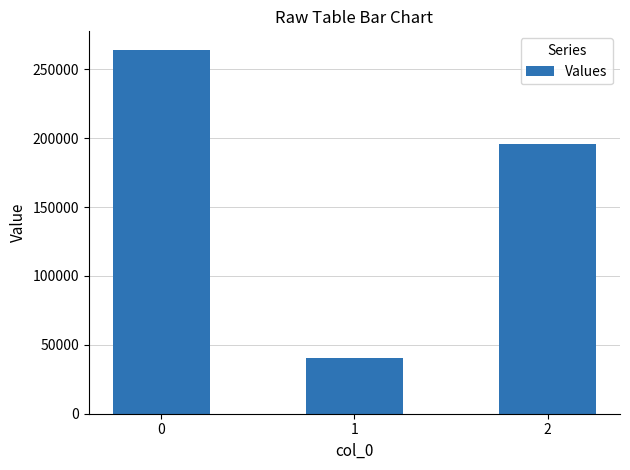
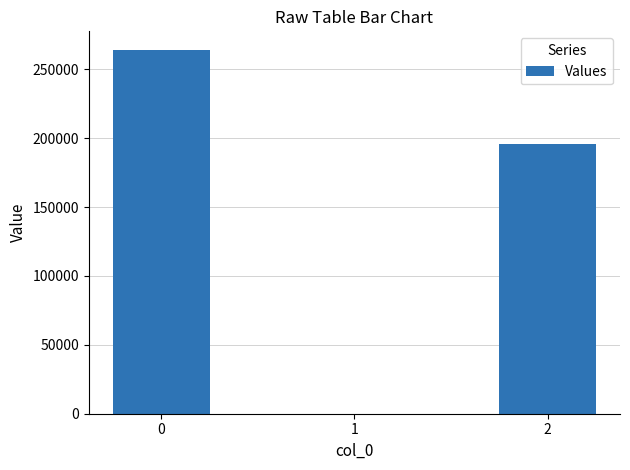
  {
    "0": 264000,
-   "1": 41000,
+   "1": 0,
    "2": 195000
  }
